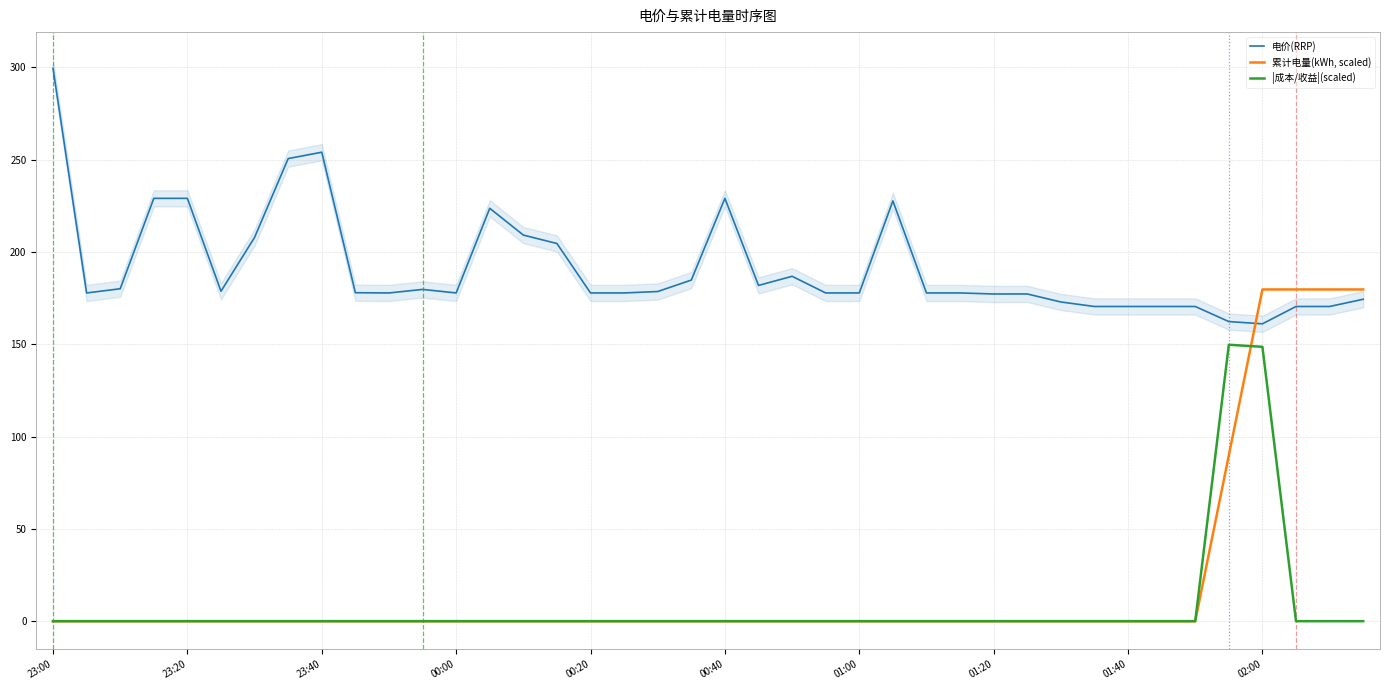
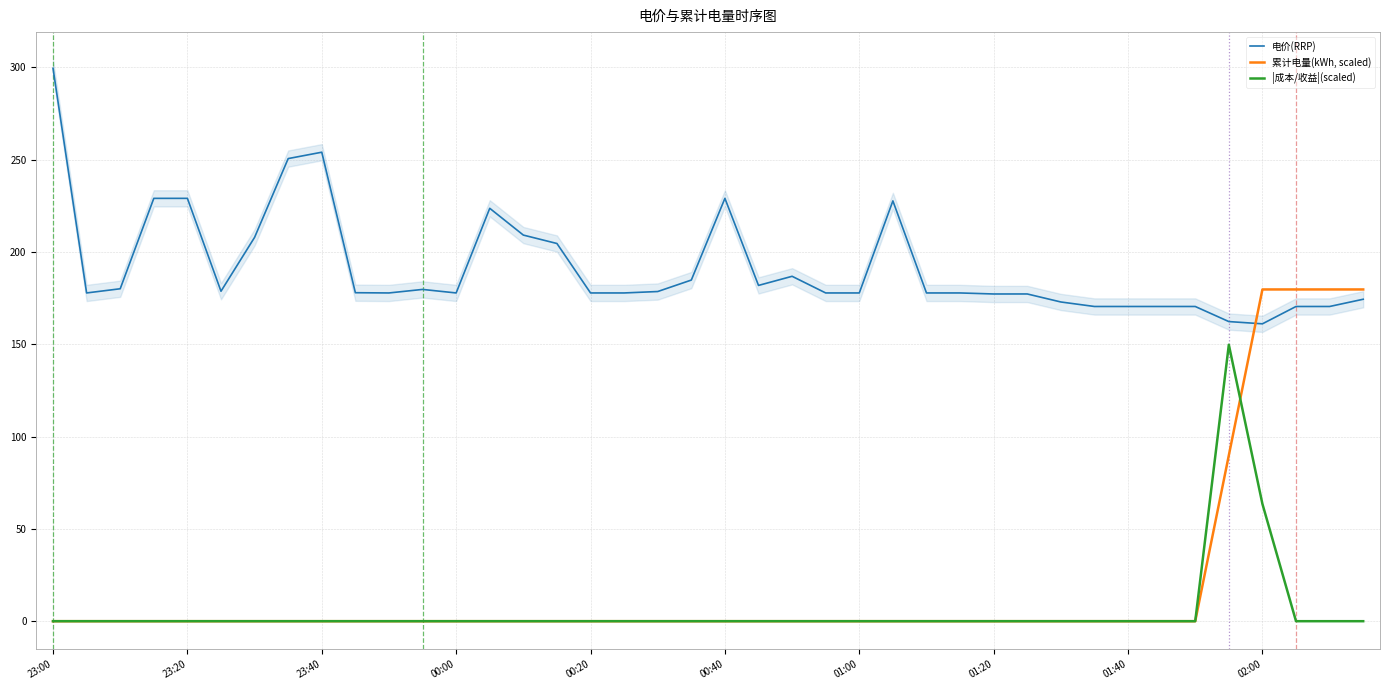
  {
    "累计电量(kWh, scaled)": {
      "02:00": 180
    },
    "|成本/收益|(scaled)": {
-     "02:00": 149
+     "02:00": 64
    }
  }
